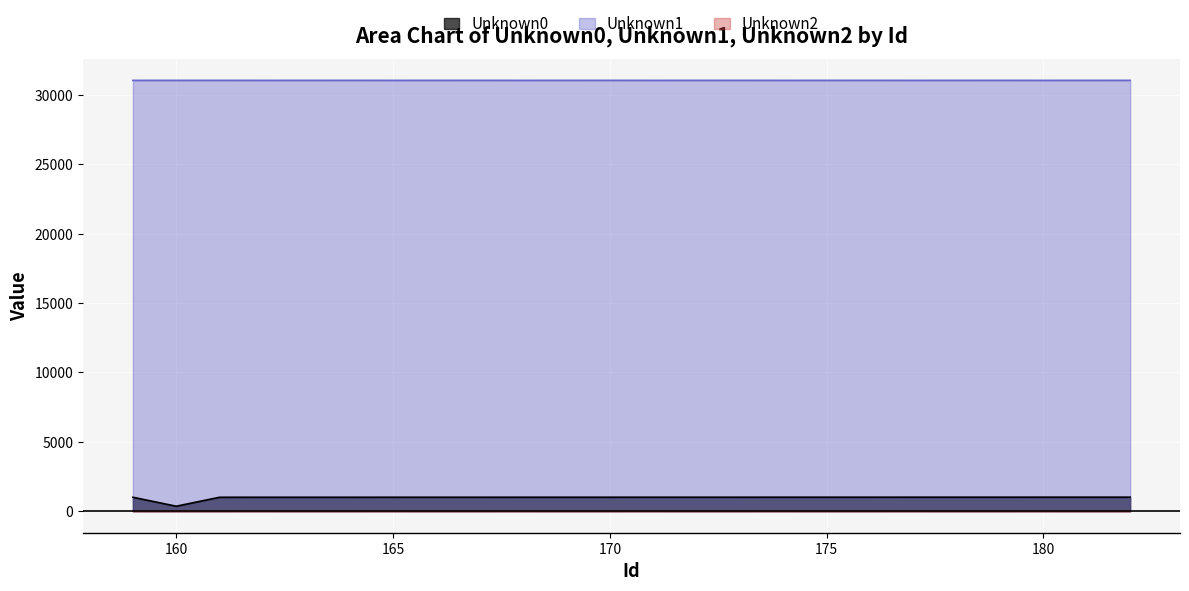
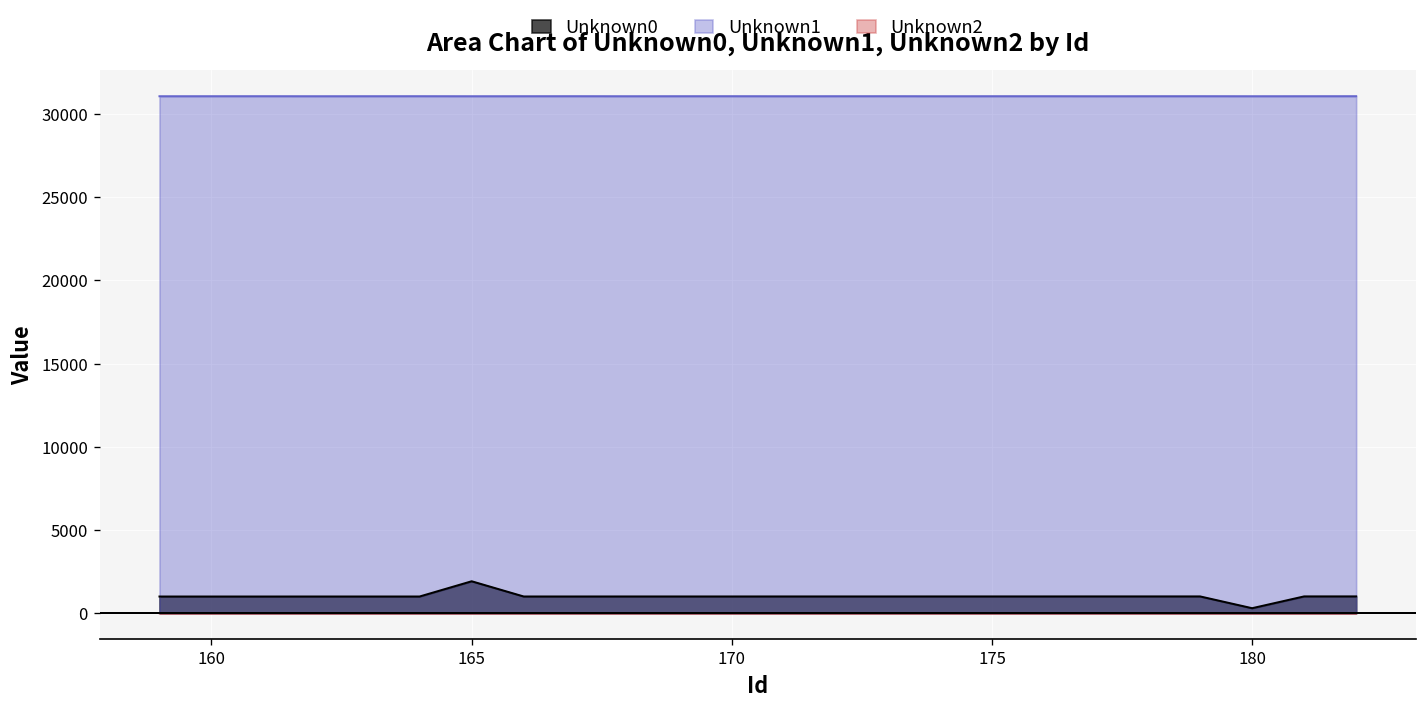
  {
    "Unknown0": {
-     "160": 400,
-     "165": 1000,
+     "160": 1000,
+     "165": 1900,
      "170": 1000,
      "175": 1000,
-     "180": 1000
+     "180": 300
    },
    "Unknown1": {
      "160": 31100,
      "165": 31100,
      "170": 31100,
      "175": 31100,
      "180": 31100
    },
    "Unknown2": {
      "160": 0,
      "165": 0,
      "170": 0,
      "175": 0,
      "180": 0
    }
  }
